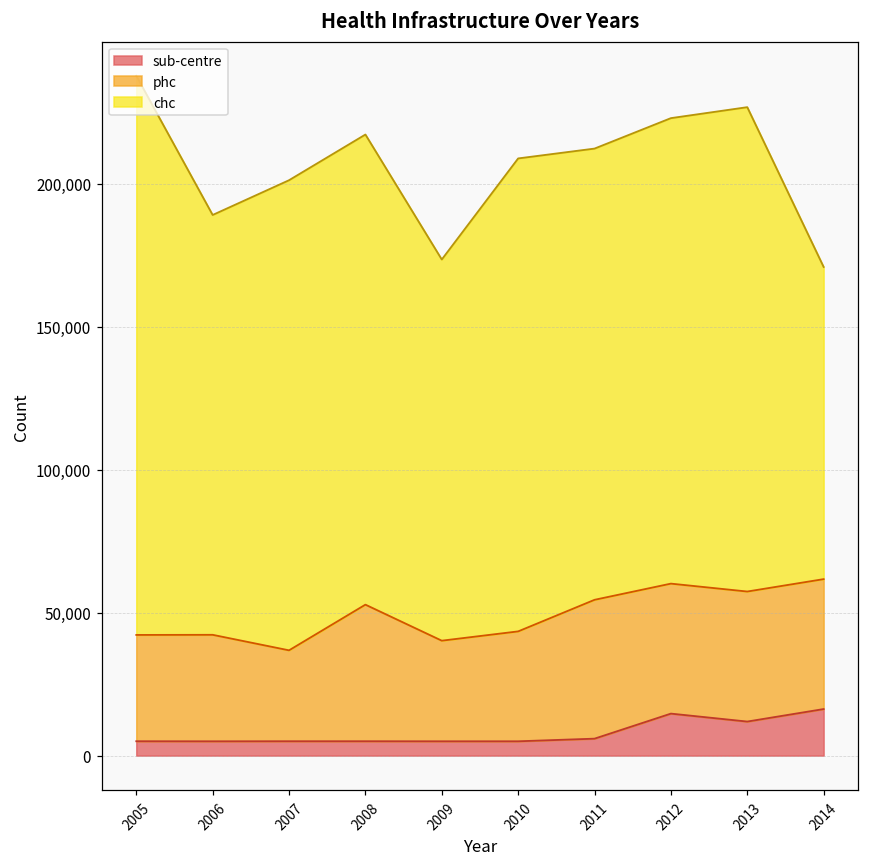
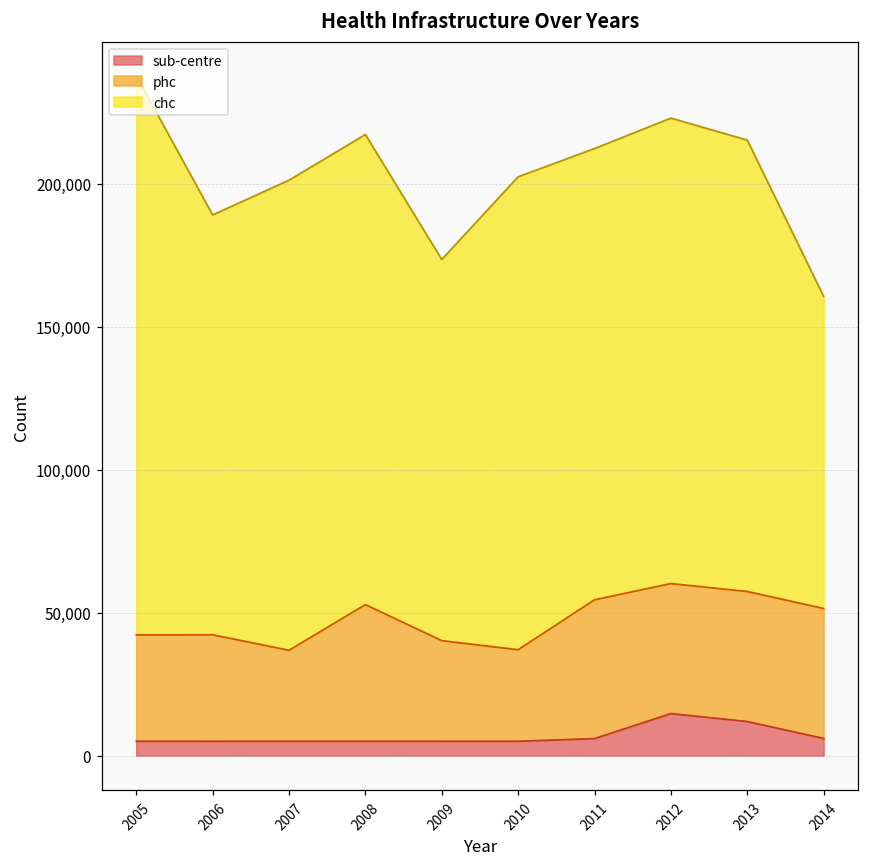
  {
    "sub-centre": {
      "2005": "5,000",
      "2006": "5,000",
      "2007": "5,000",
      "2008": "5,000",
      "2009": "5,000",
      "2010": "5,000",
      "2011": "6,000",
      "2012": "15,000",
      "2013": "12,000",
-     "2014": "16,000"
+     "2014": "6,000"
    },
    "phc": {
      "2005": "37,000",
      "2006": "37,000",
      "2007": "32,000",
      "2008": "48,000",
      "2009": "35,000",
-     "2010": "38,000",
+     "2010": "32,000",
      "2011": "49,000",
      "2012": "45,000",
      "2013": "45,000",
      "2014": "45,000"
    },
    "chc": {
      "2006": "147,000",
      "2007": "164,000",
      "2008": "164,000",
      "2009": "133,000",
      "2010": "165,000",
      "2011": "158,000",
      "2012": "163,000",
-     "2013": "169,000",
+     "2013": "158,000",
      "2014": "109,000"
    }
  }
